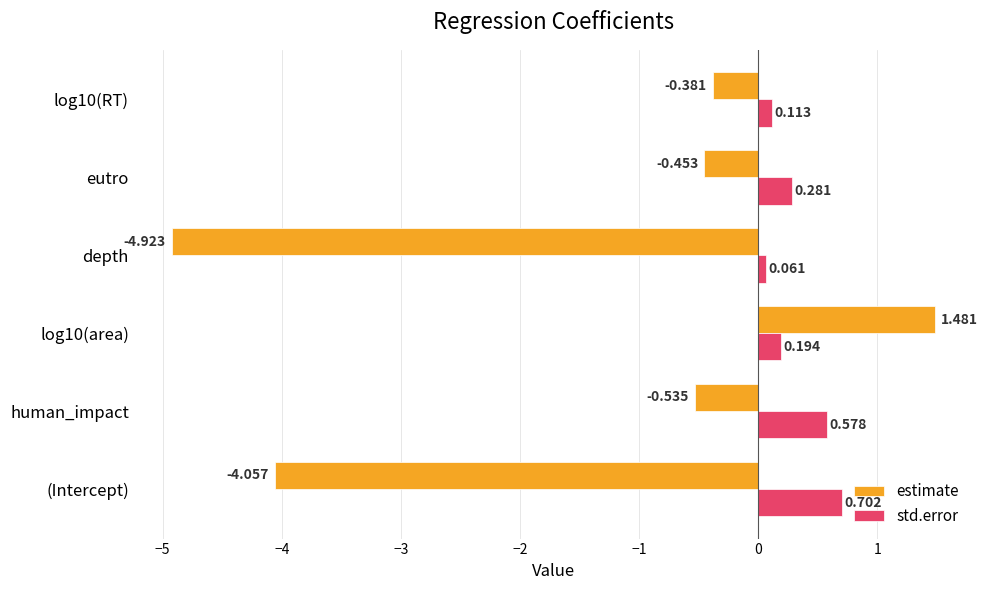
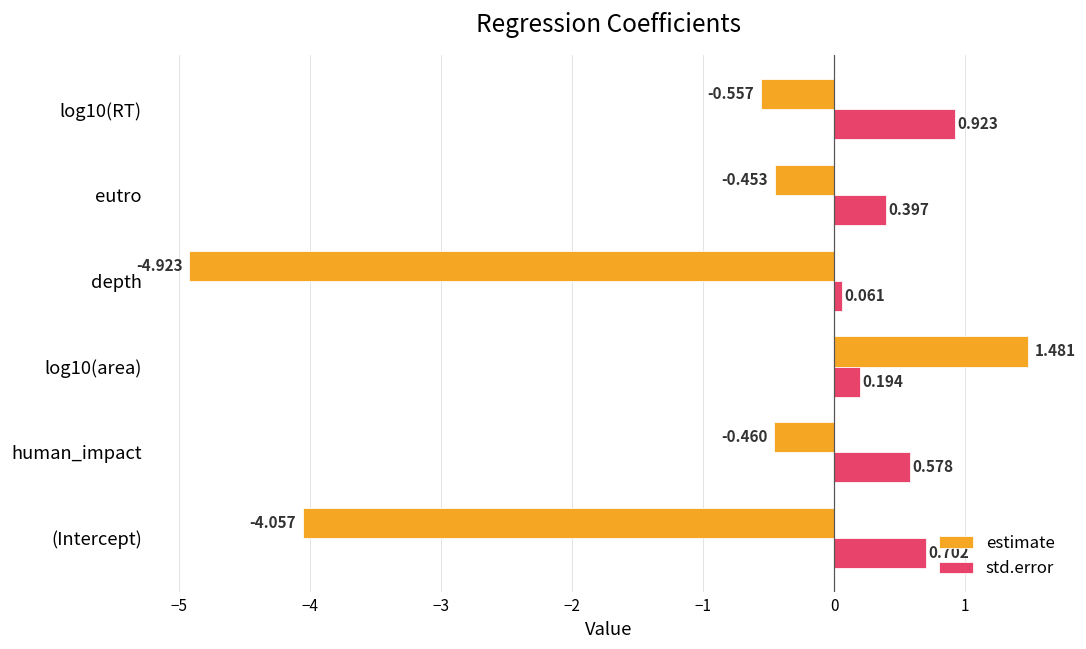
  {
    "estimate": {
-     "log10(RT)": -0.381,
+     "log10(RT)": -0.557,
      "eutro": -0.453,
      "depth": -4.923,
      "log10(area)": 1.481,
-     "human_impact": -0.535,
+     "human_impact": -0.460,
      "(Intercept)": -4.057
    },
    "std.error": {
-     "log10(RT)": 0.113,
-     "eutro": 0.281,
+     "log10(RT)": 0.923,
+     "eutro": 0.397,
      "depth": 0.061,
      "log10(area)": 0.194,
      "human_impact": 0.578,
      "(Intercept)": 0.702
    }
  }
